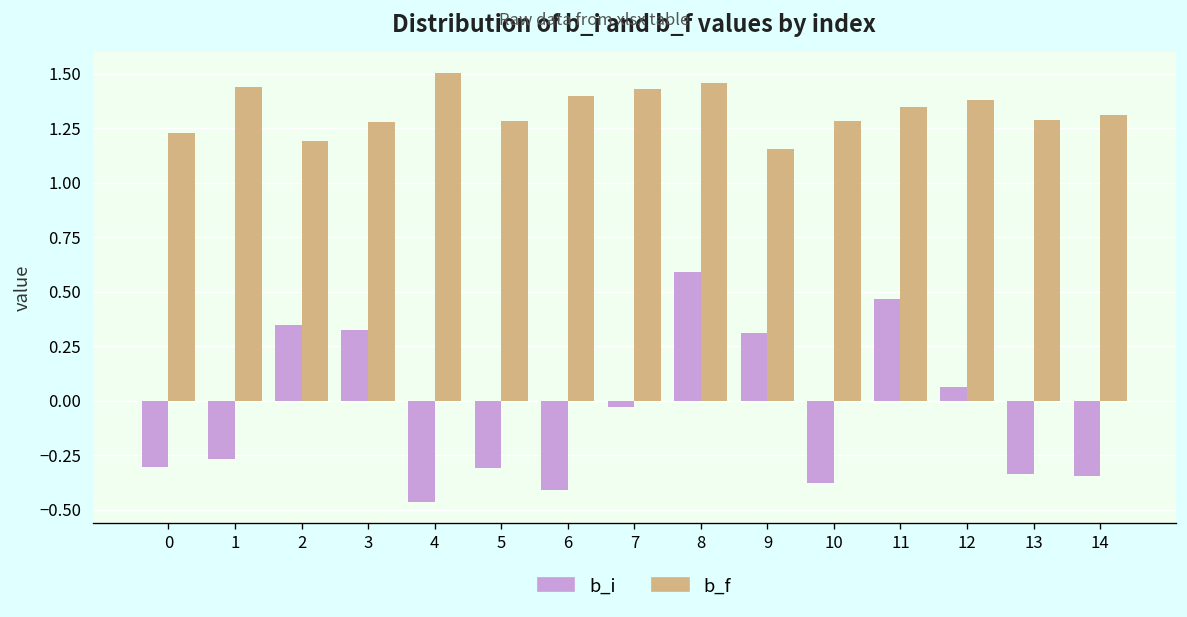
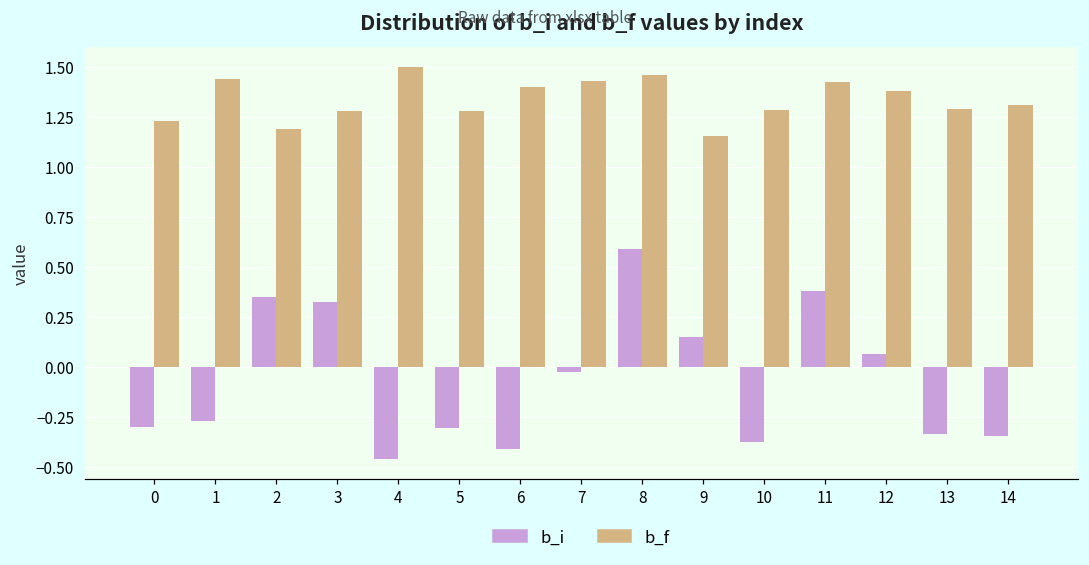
  {
    "b_i": {
      "0": -0.30,
      "1": -0.27,
      "2": 0.35,
      "3": 0.32,
      "4": -0.46,
      "5": -0.31,
      "6": -0.41,
      "7": -0.03,
      "8": 0.59,
-     "9": 0.31,
+     "9": 0.15,
      "10": -0.38,
-     "11": 0.47,
+     "11": 0.38,
      "12": 0.06,
      "13": -0.34,
      "14": -0.35
    },
    "b_f": {
      "0": 1.23,
      "1": 1.44,
      "2": 1.19,
      "3": 1.28,
      "4": 1.50,
      "5": 1.28,
      "6": 1.40,
      "7": 1.43,
      "8": 1.46,
      "9": 1.16,
      "10": 1.28,
-     "11": 1.35,
+     "11": 1.43,
      "12": 1.38,
      "13": 1.29,
      "14": 1.31
    }
  }
